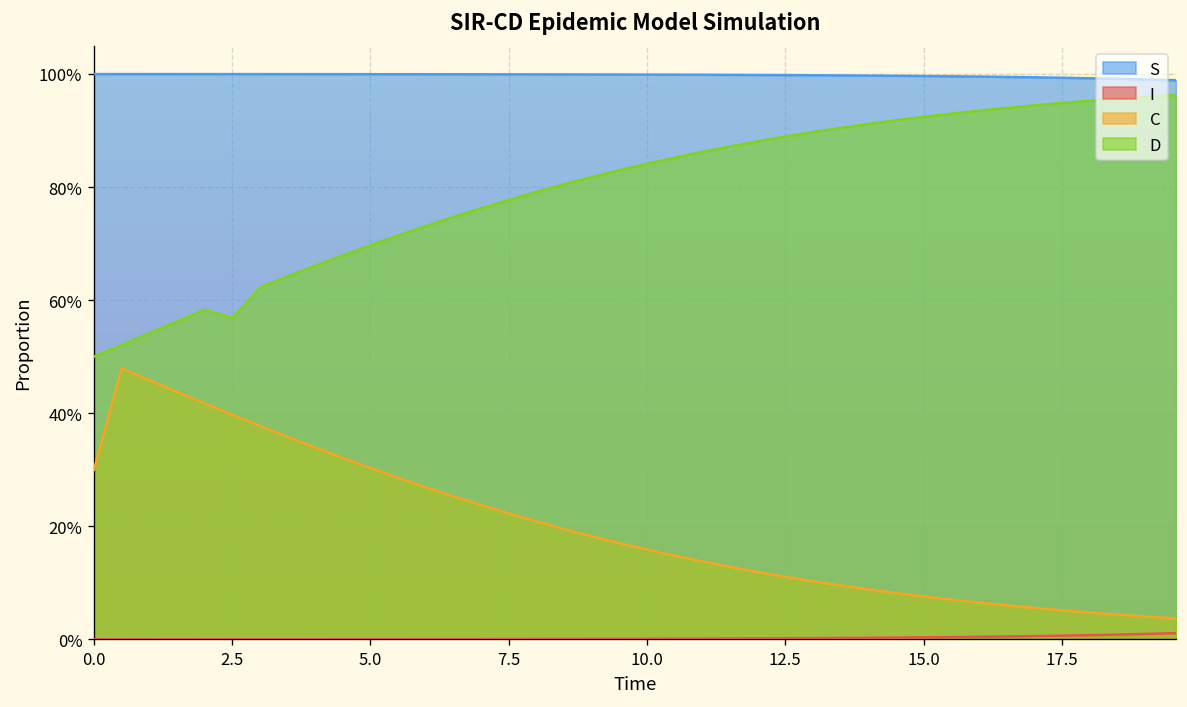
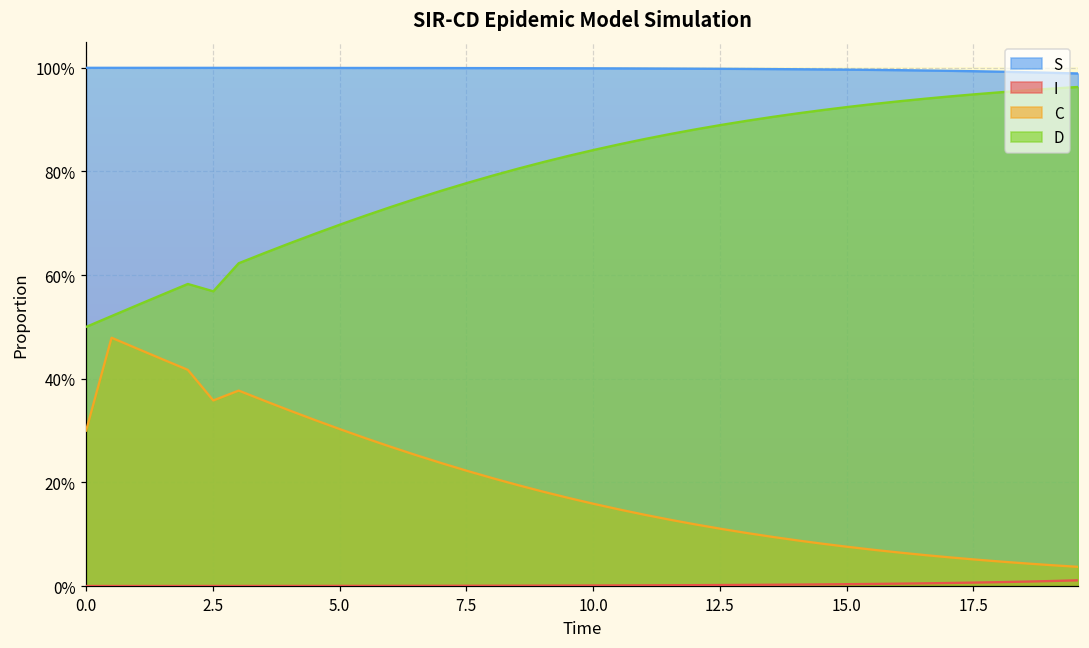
  {
    "S": {
      "0.0": "100%",
      "2.5": "100%"
    },
    "I": {
      "0.0": "0%",
      "2.5": "0%"
    },
    "C": {
      "0.0": "30%",
-     "2.5": "40%"
+     "2.5": "36%"
    },
    "D": {
      "0.0": "50%",
      "2.5": "57%"
    }
  }
